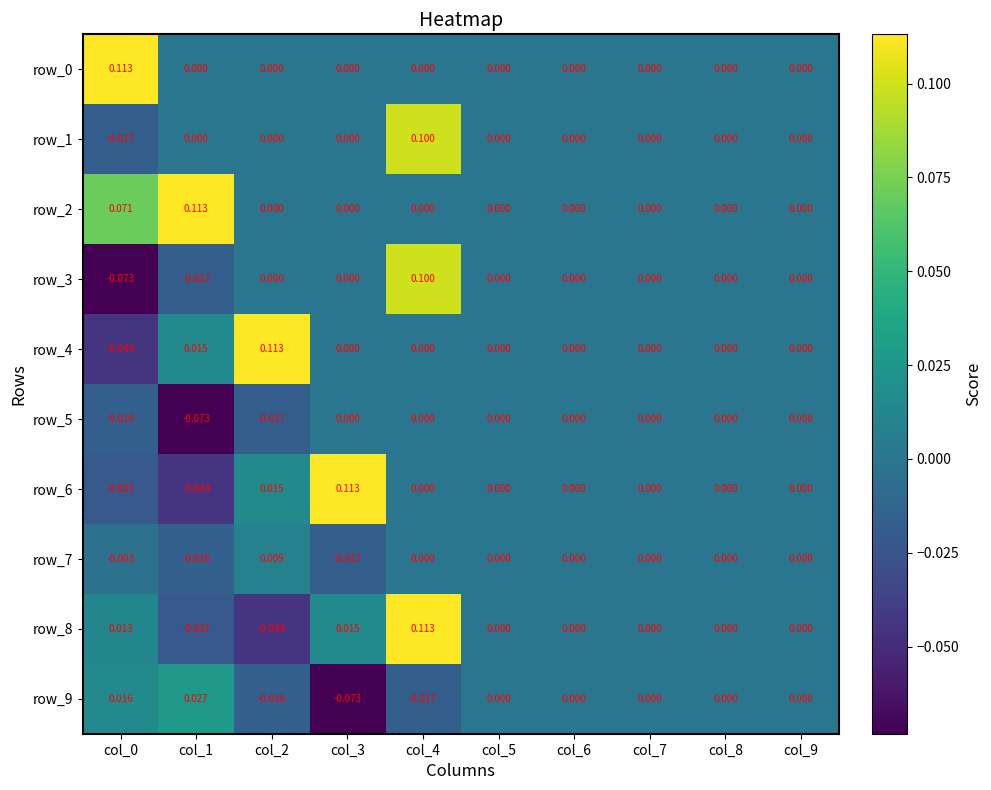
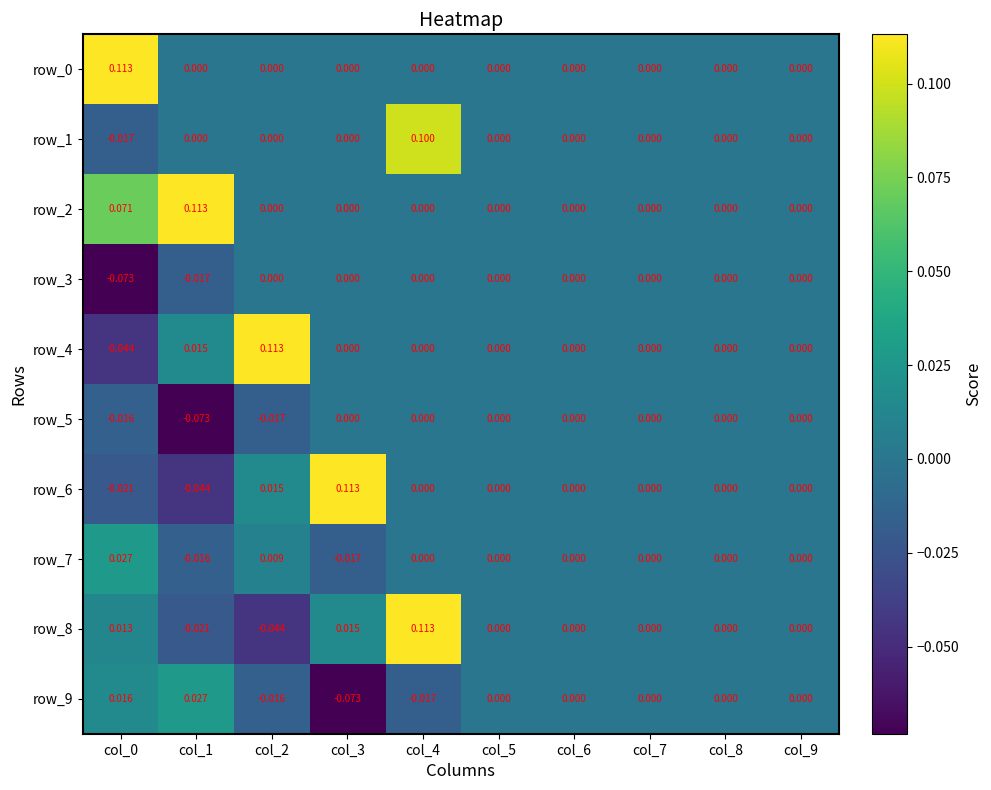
  {
    "row_0": {
      "col_0": 0.113,
      "col_1": 0.000,
      "col_2": 0.000,
      "col_3": 0.000,
      "col_4": 0.000,
      "col_5": 0.000,
      "col_6": 0.000,
      "col_7": 0.000,
      "col_8": 0.000,
      "col_9": 0.000
    },
    "row_1": {
      "col_0": -0.017,
      "col_1": 0.000,
      "col_2": 0.000,
      "col_3": 0.000,
      "col_4": 0.100,
      "col_5": 0.000,
      "col_6": 0.000,
      "col_7": 0.000,
      "col_8": 0.000,
      "col_9": 0.000
    },
    "row_2": {
      "col_0": 0.071,
      "col_1": 0.113,
      "col_2": 0.000,
      "col_3": 0.000,
      "col_4": 0.000,
      "col_5": 0.000,
      "col_6": 0.000,
      "col_7": 0.000,
      "col_8": 0.000,
      "col_9": 0.000
    },
    "row_3": {
      "col_0": -0.073,
      "col_1": -0.017,
      "col_2": 0.000,
      "col_3": 0.000,
-     "col_4": 0.100,
+     "col_4": 0.000,
      "col_5": 0.000,
      "col_6": 0.000,
      "col_7": 0.000,
      "col_8": 0.000,
      "col_9": 0.000
    },
    "row_4": {
      "col_0": -0.044,
      "col_1": 0.015,
      "col_2": 0.113,
      "col_3": 0.000,
      "col_4": 0.000,
      "col_5": 0.000,
      "col_6": 0.000,
      "col_7": 0.000,
      "col_8": 0.000,
      "col_9": 0.000
    },
    "row_5": {
      "col_0": -0.016,
      "col_1": -0.073,
      "col_2": -0.017,
      "col_3": 0.000,
      "col_4": 0.000,
      "col_5": 0.000,
      "col_6": 0.000,
      "col_7": 0.000,
      "col_8": 0.000,
      "col_9": 0.000
    },
    "row_6": {
      "col_0": -0.021,
      "col_1": -0.044,
      "col_2": 0.015,
      "col_3": 0.113,
      "col_4": 0.000,
      "col_5": 0.000,
      "col_6": 0.000,
      "col_7": 0.000,
      "col_8": 0.000,
      "col_9": 0.000
    },
    "row_7": {
-     "col_0": -0.003,
+     "col_0": 0.027,
      "col_1": -0.016,
      "col_2": 0.009,
      "col_3": -0.017,
      "col_4": 0.000,
      "col_5": 0.000,
      "col_6": 0.000,
      "col_7": 0.000,
      "col_8": 0.000,
      "col_9": 0.000
    },
    "row_8": {
      "col_0": 0.013,
      "col_1": -0.021,
      "col_2": -0.044,
      "col_3": 0.015,
      "col_4": 0.113,
      "col_5": 0.000,
      "col_6": 0.000,
      "col_7": 0.000,
      "col_8": 0.000,
      "col_9": 0.000
    },
    "row_9": {
      "col_0": 0.016,
      "col_1": 0.027,
      "col_2": -0.016,
      "col_3": -0.073,
      "col_4": -0.017,
      "col_5": 0.000,
      "col_6": 0.000,
      "col_7": 0.000,
      "col_8": 0.000,
      "col_9": 0.000
    }
  }
